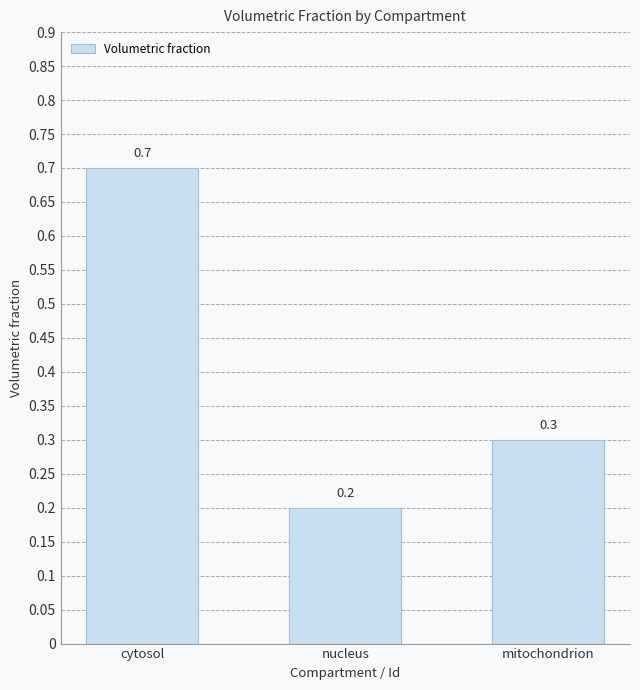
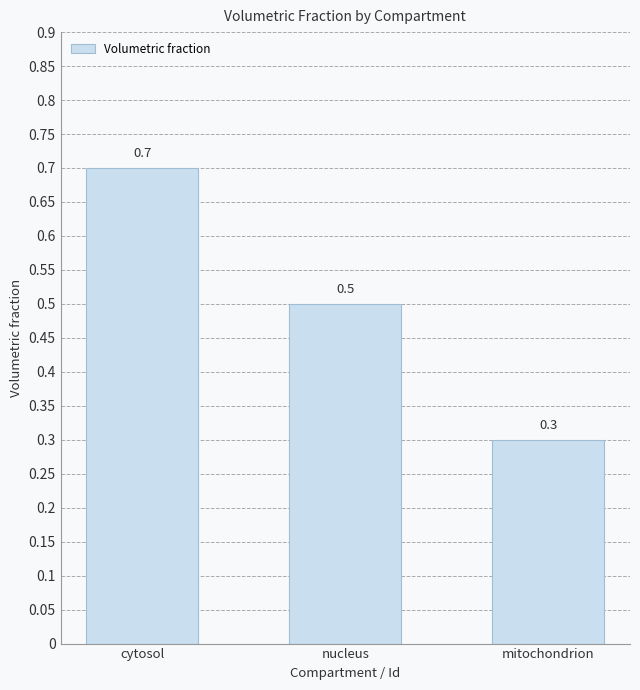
  {
    "cytosol": 0.7,
-   "nucleus": 0.2,
+   "nucleus": 0.5,
    "mitochondrion": 0.3
  }
